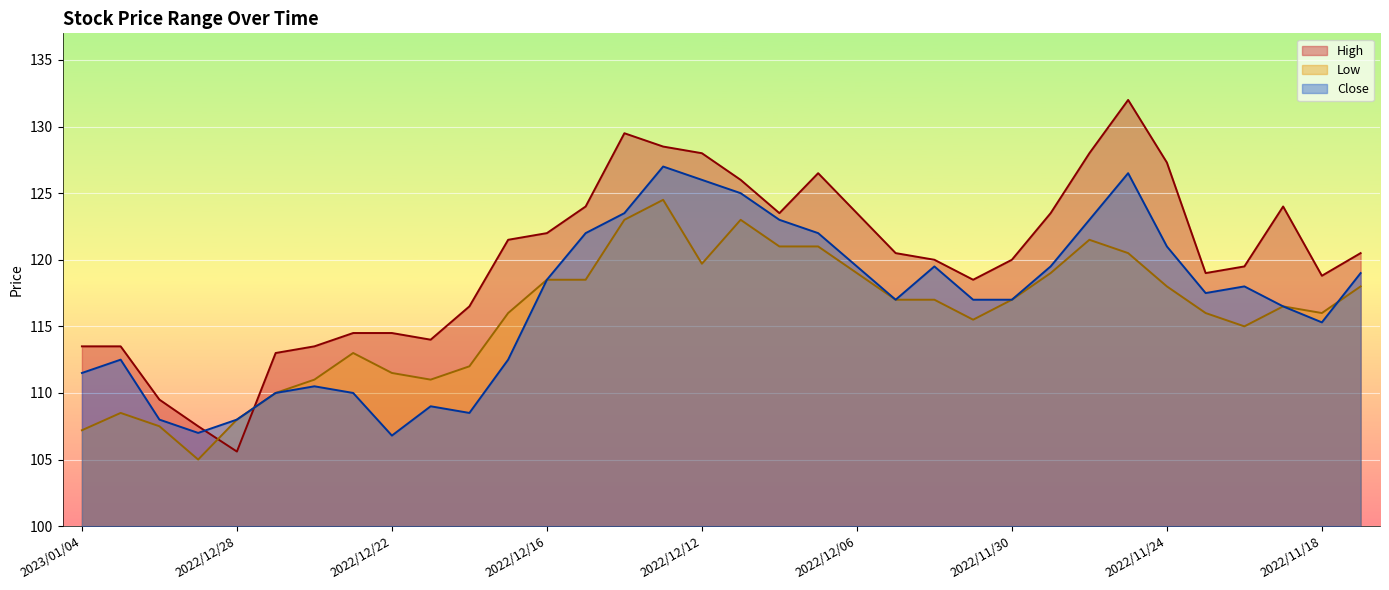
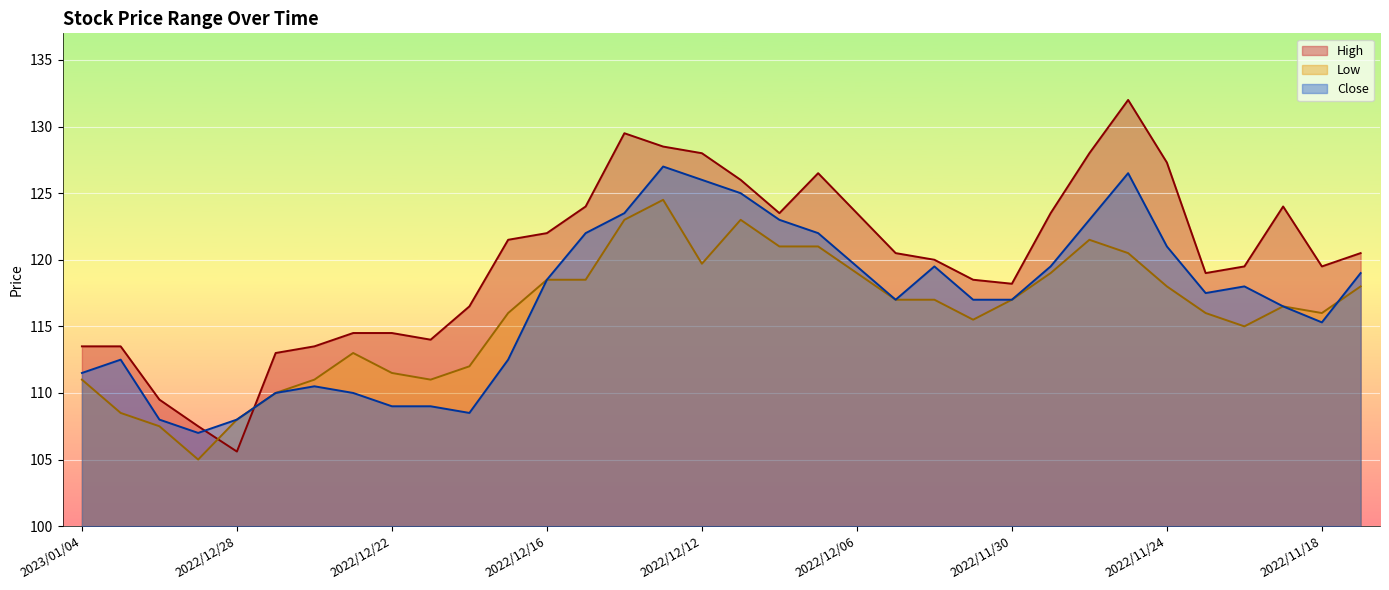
  {
    "High": {
      "2023/01/04": 113.5,
      "2022/12/28": 105.6,
      "2022/12/22": 114.5,
      "2022/12/16": 122.0,
      "2022/12/12": 128.0,
      "2022/12/06": 123.5,
-     "2022/11/30": 120.0,
+     "2022/11/30": 118.2,
      "2022/11/24": 127.3,
-     "2022/11/18": 118.8
+     "2022/11/18": 119.5
    },
    "Low": {
-     "2023/01/04": 107.2,
+     "2023/01/04": 111.0,
      "2022/12/22": 111.5,
      "2022/12/12": 119.7,
      "2022/12/06": 119.0,
      "2022/11/24": 118.0,
      "2022/11/18": 116.0
    },
    "Close": {
      "2023/01/04": 111.5,
-     "2022/12/22": 106.8,
+     "2022/12/22": 109.0,
      "2022/12/12": 126.0,
      "2022/12/06": 119.5,
      "2022/11/24": 121.0,
      "2022/11/18": 115.3
    }
  }
